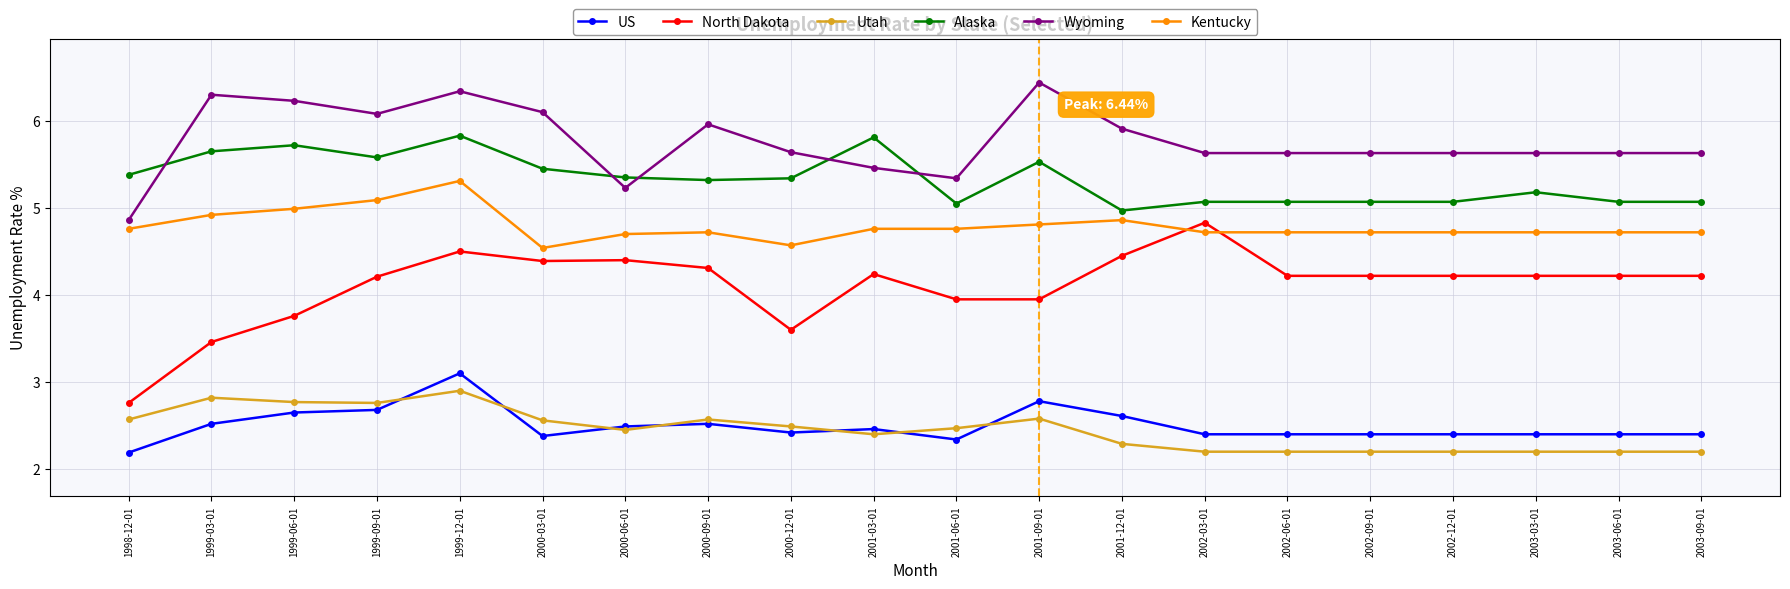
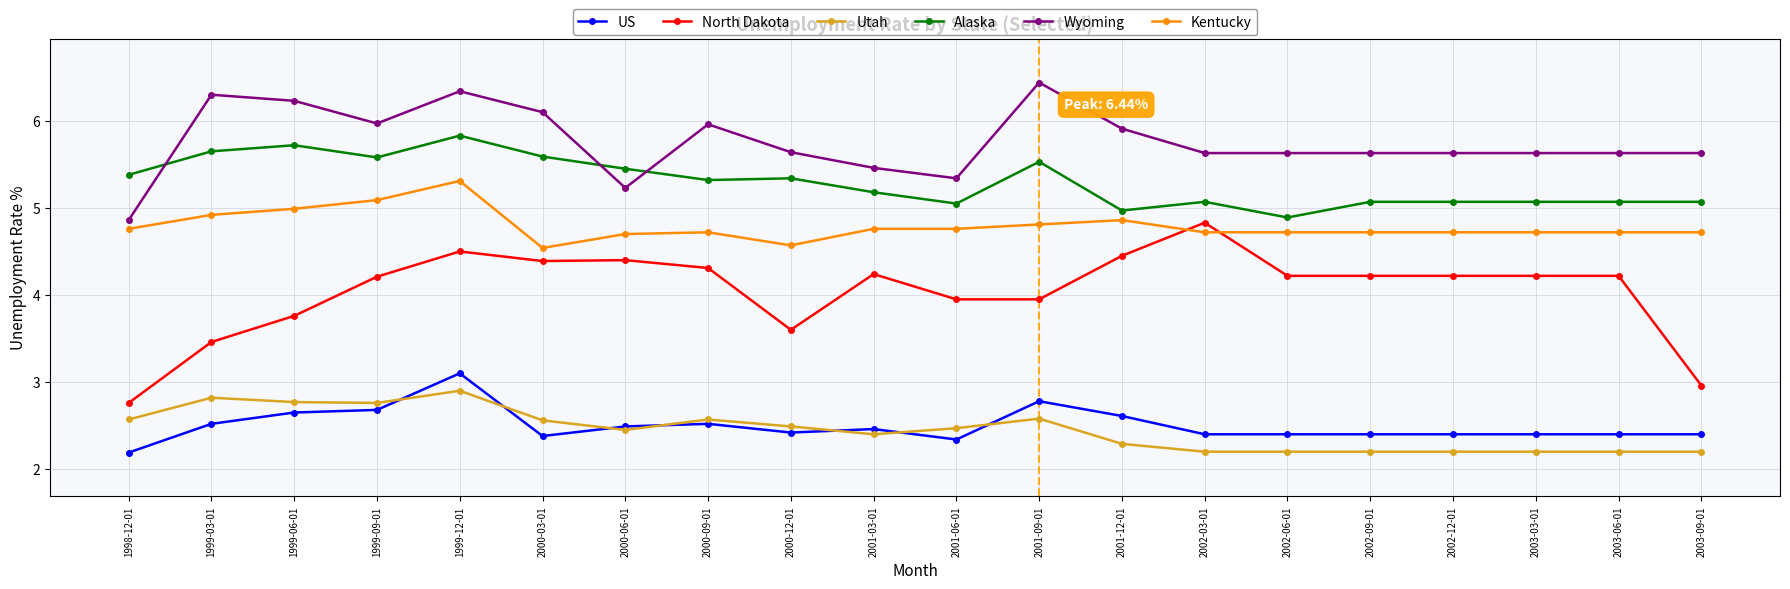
  {
    "US": {
      "1998-12-01": 2.2,
      "1999-03-01": 2.5,
      "1999-06-01": 2.7,
      "1999-09-01": 2.7,
      "1999-12-01": 3.1,
      "2000-03-01": 2.4,
      "2000-06-01": 2.5,
      "2000-09-01": 2.5,
      "2000-12-01": 2.4,
      "2001-03-01": 2.5,
      "2001-06-01": 2.3,
      "2001-09-01": 2.8,
      "2001-12-01": 2.6,
      "2002-03-01": 2.4,
      "2002-06-01": 2.4,
      "2002-09-01": 2.4,
      "2002-12-01": 2.4,
      "2003-03-01": 2.4,
      "2003-06-01": 2.4,
      "2003-09-01": 2.4
    },
    "North Dakota": {
      "1998-12-01": 2.8,
      "1999-03-01": 3.5,
      "1999-06-01": 3.8,
      "1999-09-01": 4.2,
      "1999-12-01": 4.5,
      "2000-03-01": 4.4,
      "2000-06-01": 4.4,
      "2000-09-01": 4.3,
      "2000-12-01": 3.6,
      "2001-03-01": 4.2,
      "2001-06-01": 4.0,
      "2001-09-01": 4.0,
      "2001-12-01": 4.5,
      "2002-03-01": 4.8,
      "2002-06-01": 4.2,
      "2002-09-01": 4.2,
      "2002-12-01": 4.2,
      "2003-03-01": 4.2,
      "2003-06-01": 4.2,
-     "2003-09-01": 4.2
+     "2003-09-01": 3.0
    },
    "Alaska": {
      "1998-12-01": 5.4,
      "1999-03-01": 5.7,
      "1999-06-01": 5.7,
      "1999-09-01": 5.6,
      "1999-12-01": 5.8,
-     "2000-03-01": 5.5,
-     "2000-06-01": 5.4,
+     "2000-03-01": 5.6,
+     "2000-06-01": 5.5,
      "2000-09-01": 5.3,
      "2000-12-01": 5.3,
-     "2001-03-01": 5.8,
+     "2001-03-01": 5.2,
      "2001-06-01": 5.1,
      "2001-09-01": 5.5,
      "2001-12-01": 5.0,
      "2002-03-01": 5.1,
-     "2002-06-01": 5.1,
+     "2002-06-01": 4.9,
      "2002-09-01": 5.1,
      "2002-12-01": 5.1,
-     "2003-03-01": 5.2,
+     "2003-03-01": 5.1,
      "2003-06-01": 5.1,
      "2003-09-01": 5.1
    },
    "Wyoming": {
      "1998-12-01": 4.9,
      "1999-03-01": 6.3,
      "1999-06-01": 6.2,
-     "1999-09-01": 6.1,
+     "1999-09-01": 6.0,
      "1999-12-01": 6.3,
      "2000-03-01": 6.1,
      "2000-06-01": 5.2,
      "2000-09-01": 6.0,
      "2000-12-01": 5.6,
      "2001-03-01": 5.5,
      "2001-06-01": 5.3,
      "2001-09-01": 6.4,
      "2002-03-01": 5.6,
      "2002-06-01": 5.6,
      "2002-09-01": 5.6,
      "2002-12-01": 5.6,
      "2003-03-01": 5.6,
      "2003-06-01": 5.6,
      "2003-09-01": 5.6
    }
  }
